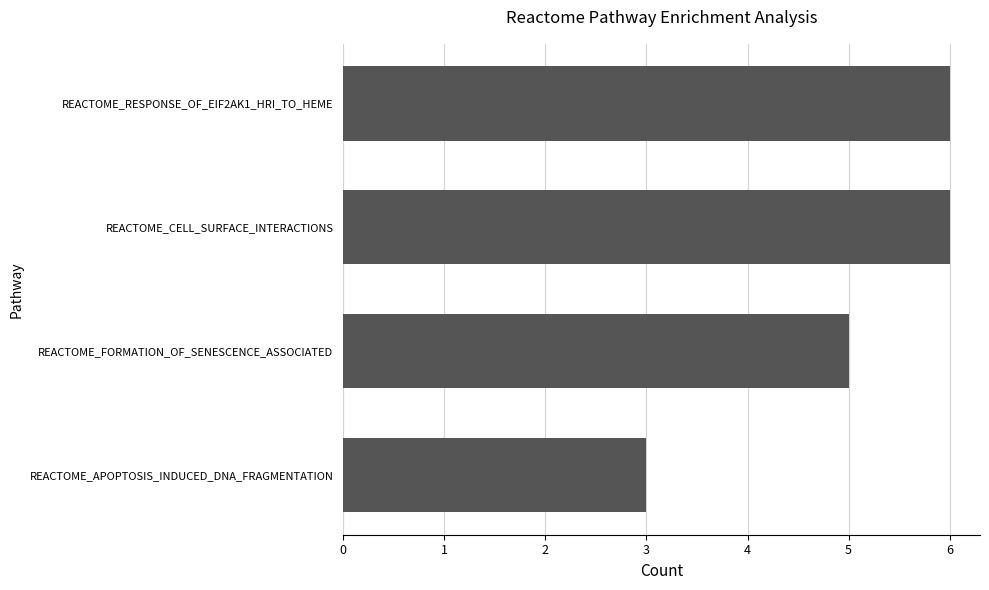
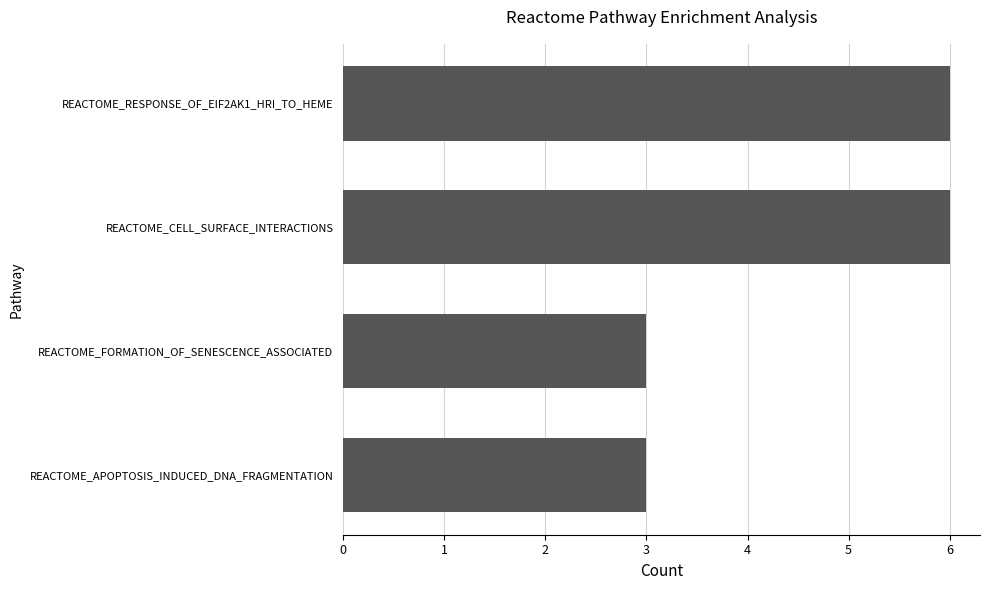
  {
    "REACTOME_RESPONSE_OF_EIF2AK1_HRI_TO_HEME": 6,
    "REACTOME_CELL_SURFACE_INTERACTIONS": 6,
-   "REACTOME_FORMATION_OF_SENESCENCE_ASSOCIATED": 5,
+   "REACTOME_FORMATION_OF_SENESCENCE_ASSOCIATED": 3,
    "REACTOME_APOPTOSIS_INDUCED_DNA_FRAGMENTATION": 3
  }
